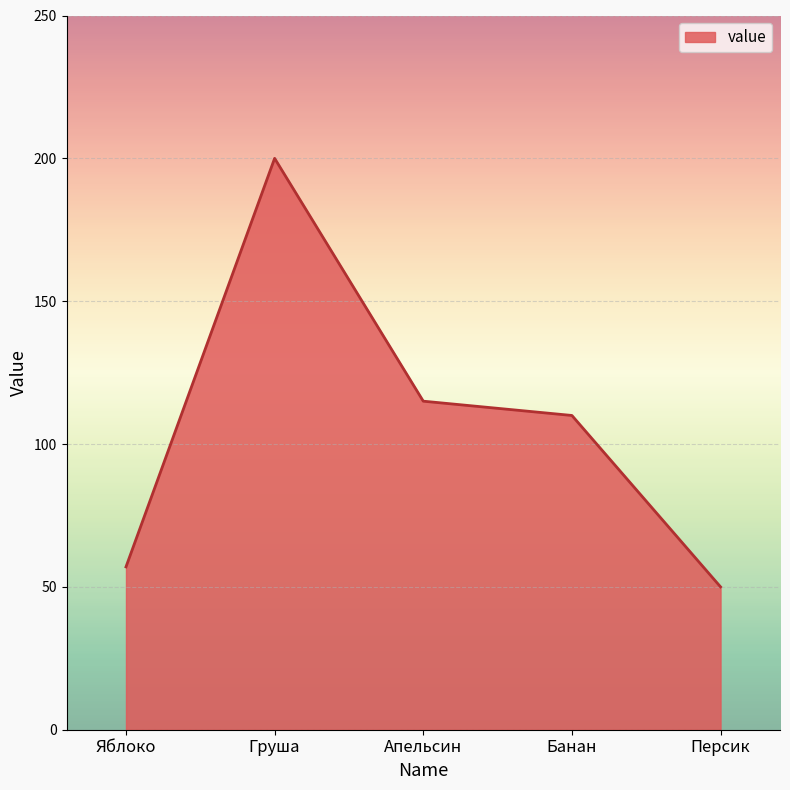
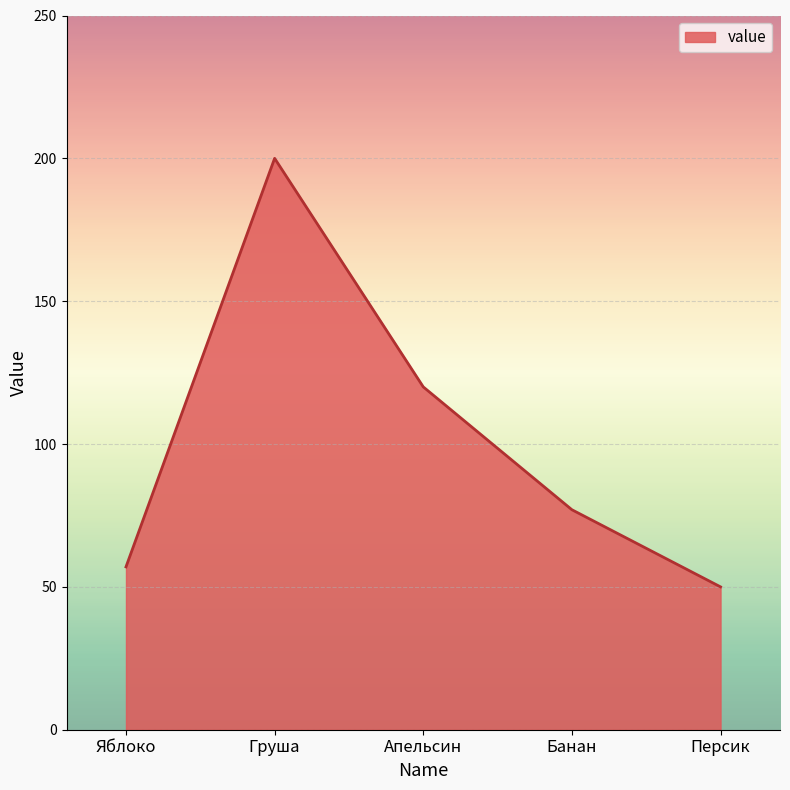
  {
    "Яблоко": 57,
    "Груша": 200,
-   "Апельсин": 115,
-   "Банан": 110,
+   "Апельсин": 120,
+   "Банан": 77,
    "Персик": 50
  }
